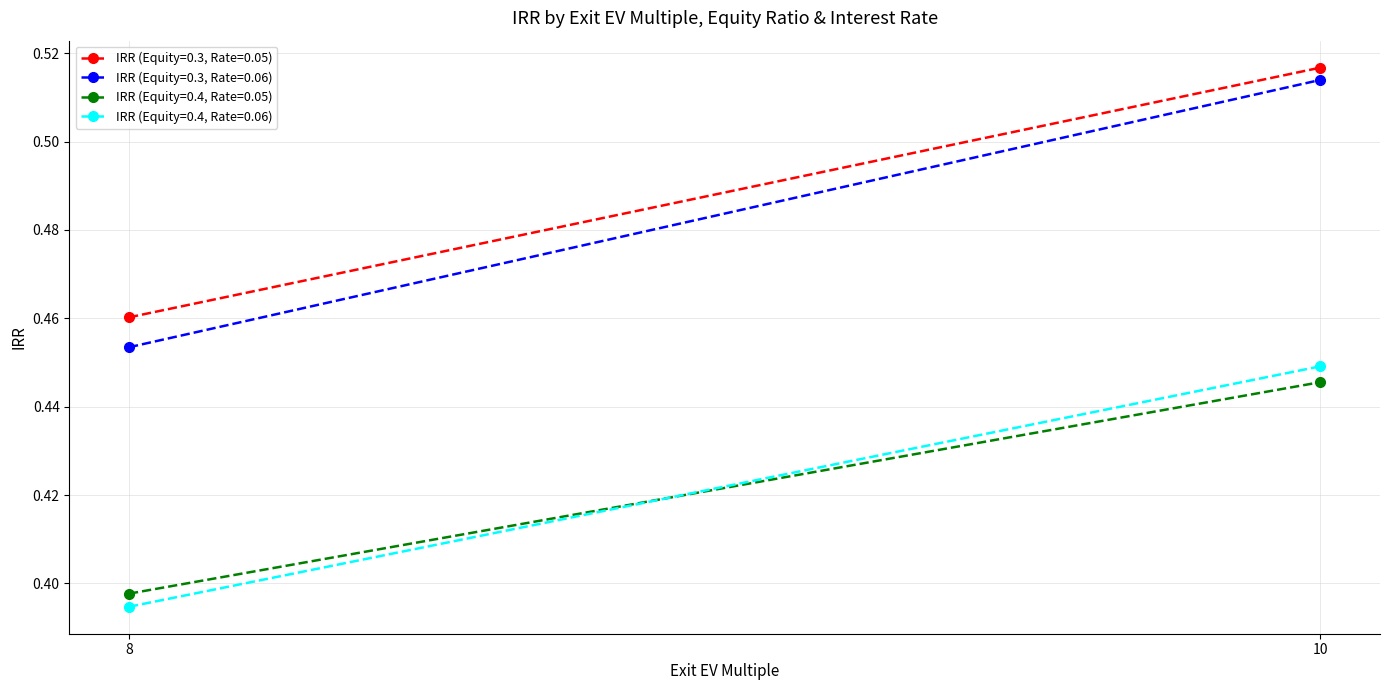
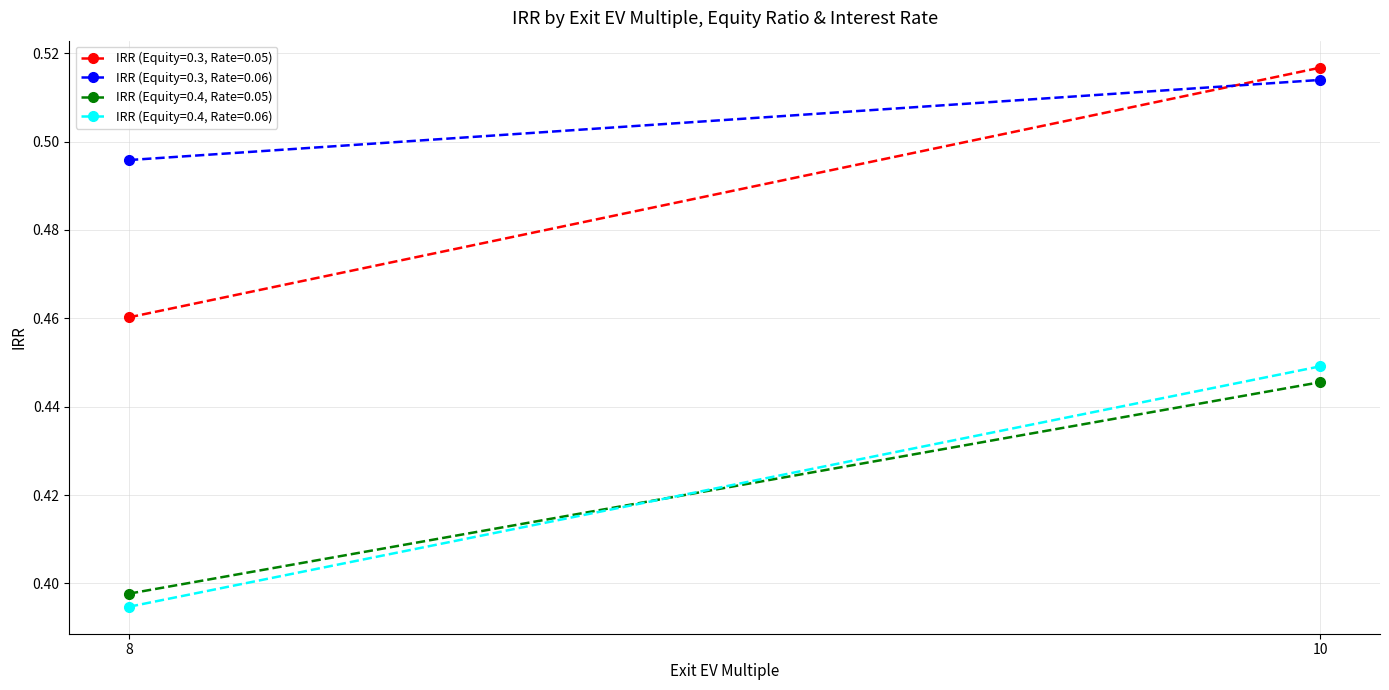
  {
    "IRR (Equity=0.3, Rate=0.05)": {
      "8": 0.460,
      "10": 0.517
    },
    "IRR (Equity=0.3, Rate=0.06)": {
-     "8": 0.453,
+     "8": 0.496,
      "10": 0.514
    },
    "IRR (Equity=0.4, Rate=0.05)": {
      "8": 0.398,
      "10": 0.446
    },
    "IRR (Equity=0.4, Rate=0.06)": {
      "8": 0.395,
      "10": 0.449
    }
  }
